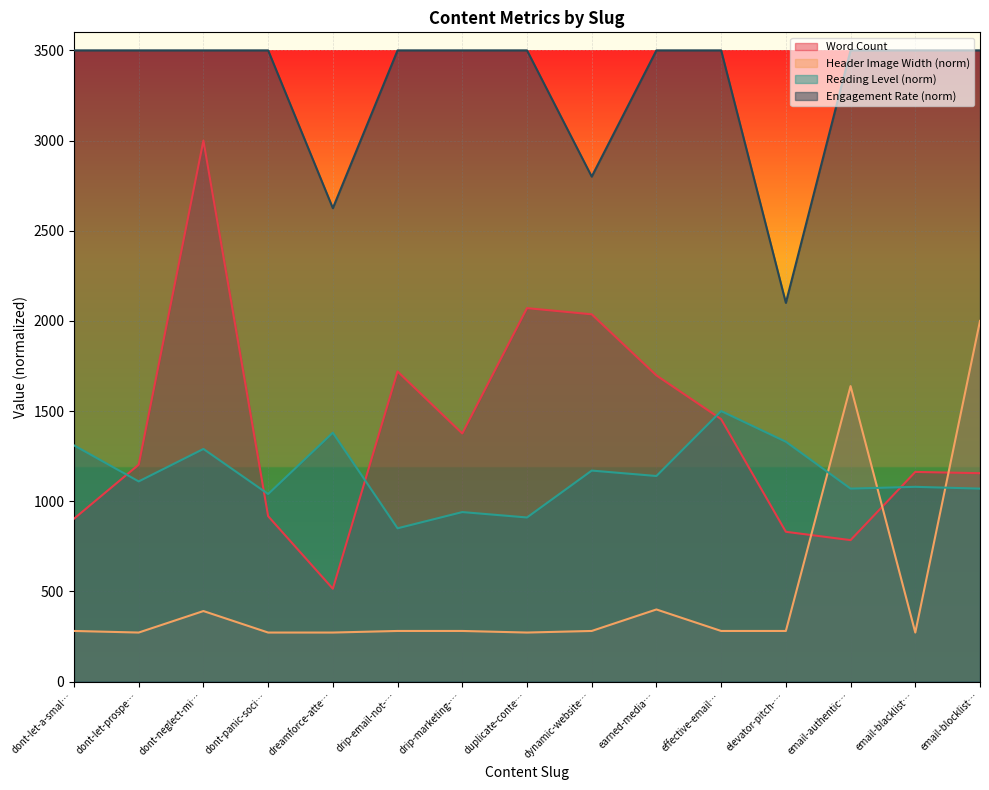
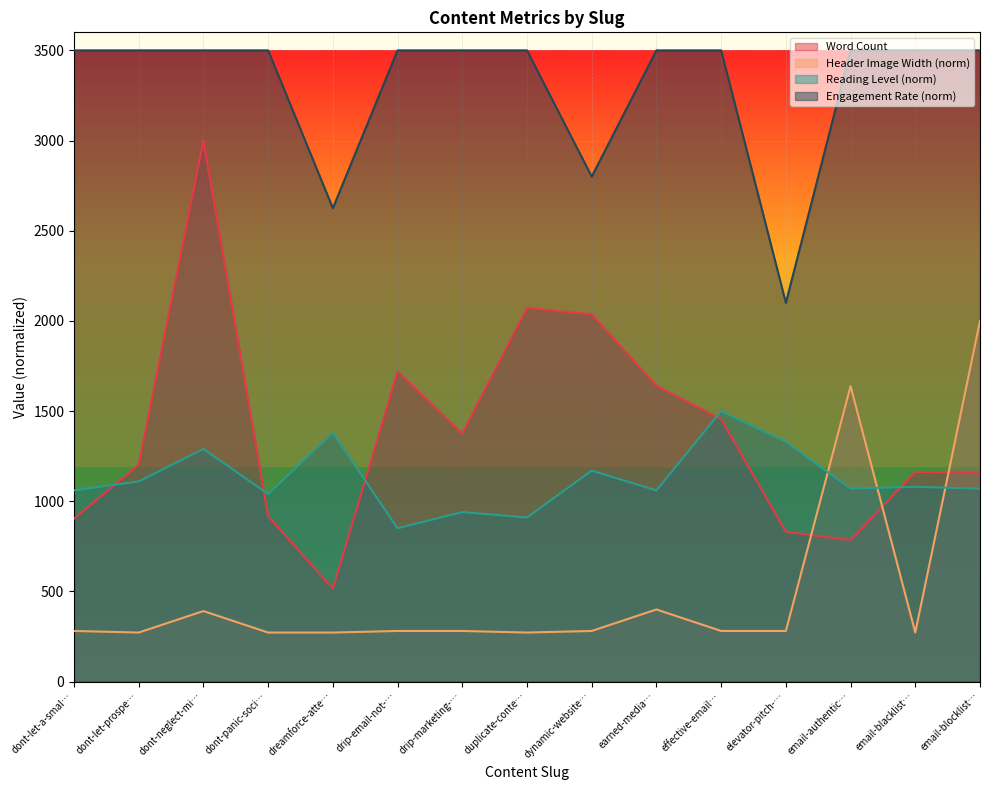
  {
    "Word Count": {
      "dont-let-a-smal…": 900,
      "dont-let-prospe…": 1200,
      "dont-neglect-mi…": 3000,
      "dont-panic-soci…": 920,
      "dreamforce-atte…": 510,
      "drip-email-not-…": 1720,
      "drip-marketing-…": 1380,
      "duplicate-conte…": 2070,
      "dynamic-website…": 2040,
-     "earned-media…": 1700,
+     "earned-media…": 1640,
      "effective-email…": 1460,
      "elevator-pitch-…": 830,
      "email-authentic…": 780,
      "email-blacklist…": 1160,
      "email-blocklist…": 1160
    },
    "Header Image Width (norm)": {
      "dont-let-a-smal…": 280,
      "dont-let-prospe…": 270,
      "dont-neglect-mi…": 390,
      "dont-panic-soci…": 270,
      "dreamforce-atte…": 270,
      "drip-email-not-…": 280,
      "drip-marketing-…": 280,
      "duplicate-conte…": 270,
      "dynamic-website…": 280,
      "earned-media…": 400,
      "effective-email…": 280,
      "elevator-pitch-…": 280,
      "email-authentic…": 1640,
      "email-blacklist…": 270,
      "email-blocklist…": 2000
    },
    "Reading Level (norm)": {
-     "dont-let-a-smal…": 1310,
+     "dont-let-a-smal…": 1060,
      "dont-let-prospe…": 1110,
      "dont-neglect-mi…": 1290,
      "dont-panic-soci…": 1040,
      "dreamforce-atte…": 1380,
      "drip-email-not-…": 850,
      "drip-marketing-…": 940,
      "duplicate-conte…": 910,
      "dynamic-website…": 1170,
-     "earned-media…": 1140,
+     "earned-media…": 1060,
      "effective-email…": 1500,
      "elevator-pitch-…": 1330,
      "email-authentic…": 1070,
      "email-blacklist…": 1080,
      "email-blocklist…": 1070
    },
    "Engagement Rate (norm)": {
      "dont-let-a-smal…": 3500,
      "dont-let-prospe…": 3500,
      "dont-neglect-mi…": 3500,
      "dont-panic-soci…": 3500,
      "dreamforce-atte…": 2630,
      "drip-email-not-…": 3500,
      "drip-marketing-…": 3500,
      "duplicate-conte…": 3500,
      "dynamic-website…": 2800,
      "earned-media…": 3500,
      "effective-email…": 3500,
      "elevator-pitch-…": 2100,
      "email-blocklist…": 3500
    }
  }
